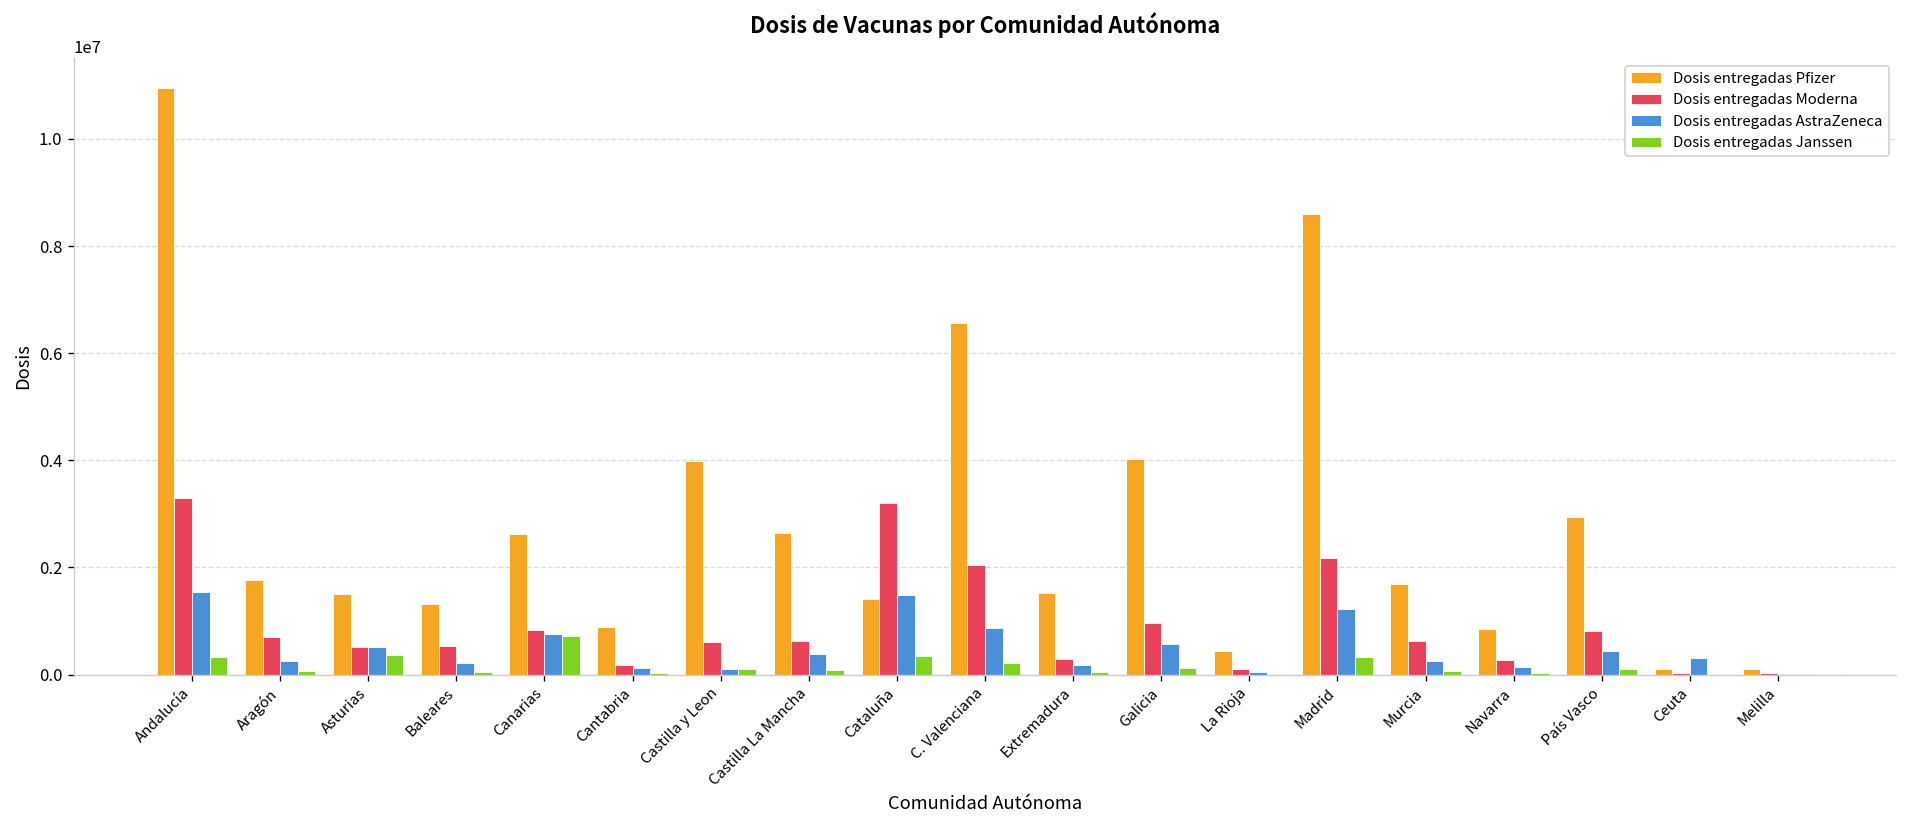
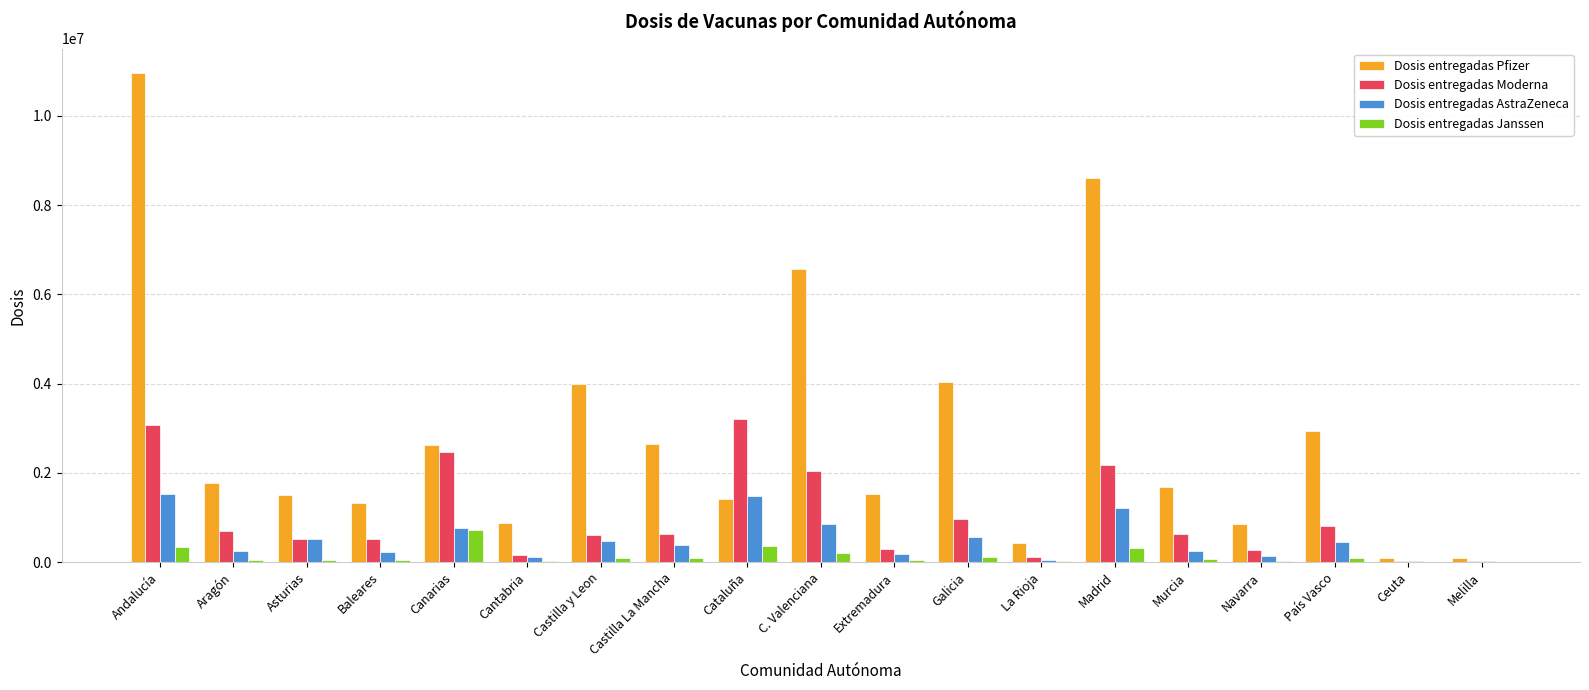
  {
    "Dosis entregadas Pfizer": {
      "Andalucía": 11000000,
      "Aragón": 1800000,
      "Asturias": 1500000,
      "Baleares": 1300000,
      "Canarias": 2600000,
      "Cantabria": 900000,
      "Castilla y Leon": 4000000,
      "Castilla La Mancha": 2600000,
      "Cataluña": 1400000,
      "C. Valenciana": 6600000,
      "Extremadura": 1500000,
      "Galicia": 4000000,
      "La Rioja": 400000,
      "Madrid": 8600000,
      "Murcia": 1700000,
      "Navarra": 900000,
      "País Vasco": 2900000,
      "Ceuta": 100000,
      "Melilla": 100000
    },
    "Dosis entregadas Moderna": {
-     "Andalucía": 3300000,
+     "Andalucía": 3100000,
      "Aragón": 700000,
      "Asturias": 500000,
      "Baleares": 500000,
-     "Canarias": 800000,
+     "Canarias": 2500000,
      "Cantabria": 200000,
      "Castilla y Leon": 600000,
      "Castilla La Mancha": 600000,
      "Cataluña": 3200000,
      "C. Valenciana": 2000000,
      "Extremadura": 300000,
      "Galicia": 1000000,
      "La Rioja": 100000,
      "Madrid": 2200000,
      "Murcia": 600000,
      "Navarra": 300000,
      "País Vasco": 800000
    },
    "Dosis entregadas AstraZeneca": {
      "Andalucía": 1500000,
      "Aragón": 300000,
      "Asturias": 500000,
      "Baleares": 200000,
      "Canarias": 800000,
      "Cantabria": 100000,
-     "Castilla y Leon": 100000,
+     "Castilla y Leon": 500000,
      "Castilla La Mancha": 400000,
      "Cataluña": 1500000,
      "C. Valenciana": 900000,
      "Extremadura": 200000,
      "Galicia": 600000,
      "Madrid": 1200000,
      "Murcia": 300000,
      "Navarra": 100000,
      "País Vasco": 400000,
-     "Ceuta": 300000
+     "Ceuta": 0
    },
    "Dosis entregadas Janssen": {
      "Andalucía": 300000,
      "Aragón": 100000,
-     "Asturias": 400000,
+     "Asturias": 0,
      "Baleares": 100000,
      "Canarias": 700000,
      "Castilla y Leon": 100000,
      "Castilla La Mancha": 100000,
      "Cataluña": 400000,
      "C. Valenciana": 200000,
      "Galicia": 100000,
      "Madrid": 300000,
      "Murcia": 100000,
      "País Vasco": 100000
    }
  }
